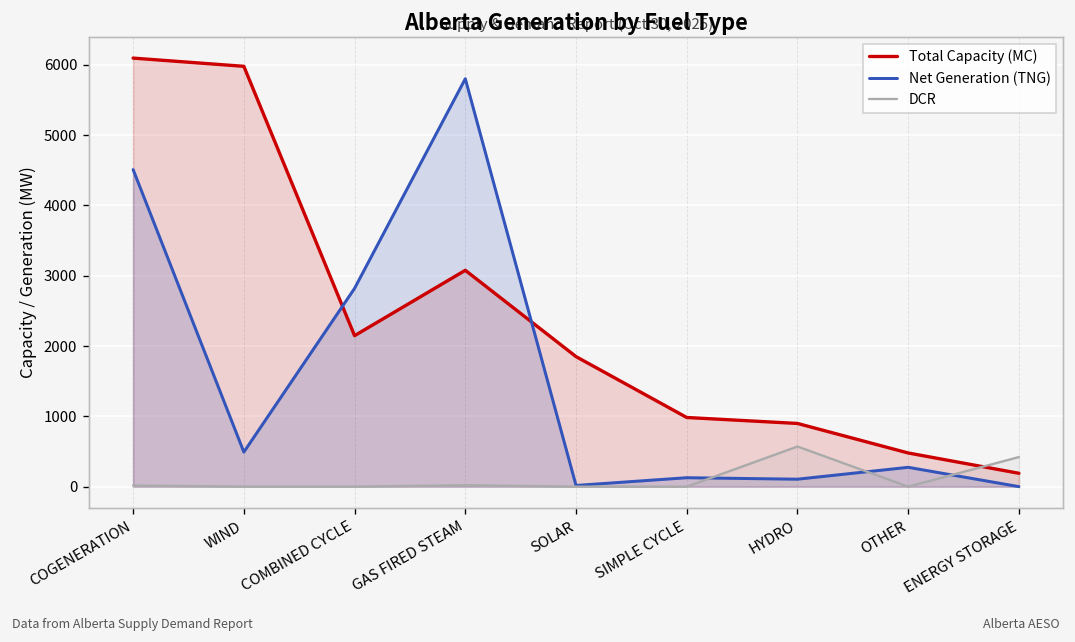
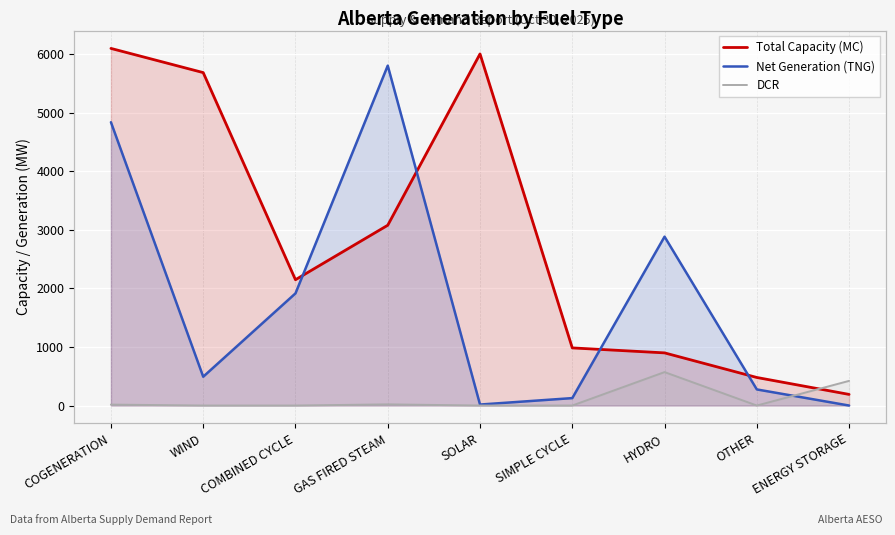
  {
    "Total Capacity (MC)": {
      "COGENERATION": 6100,
-     "WIND": 6000,
+     "WIND": 5700,
      "COMBINED CYCLE": 2100,
      "GAS FIRED STEAM": 3100,
-     "SOLAR": 1900,
+     "SOLAR": 6000,
      "SIMPLE CYCLE": 1000,
      "HYDRO": 900,
      "OTHER": 500,
      "ENERGY STORAGE": 200
    },
    "Net Generation (TNG)": {
-     "COGENERATION": 4500,
+     "COGENERATION": 4800,
      "WIND": 500,
-     "COMBINED CYCLE": 2800,
+     "COMBINED CYCLE": 1900,
      "GAS FIRED STEAM": 5800,
      "SIMPLE CYCLE": 100,
-     "HYDRO": 100,
+     "HYDRO": 2900,
      "OTHER": 300,
      "ENERGY STORAGE": 0
    },
    "DCR": {
      "COGENERATION": 0,
      "WIND": 0,
      "COMBINED CYCLE": 0,
      "GAS FIRED STEAM": 0,
      "SIMPLE CYCLE": 0,
      "HYDRO": 600,
      "OTHER": 0,
      "ENERGY STORAGE": 400
    }
  }
